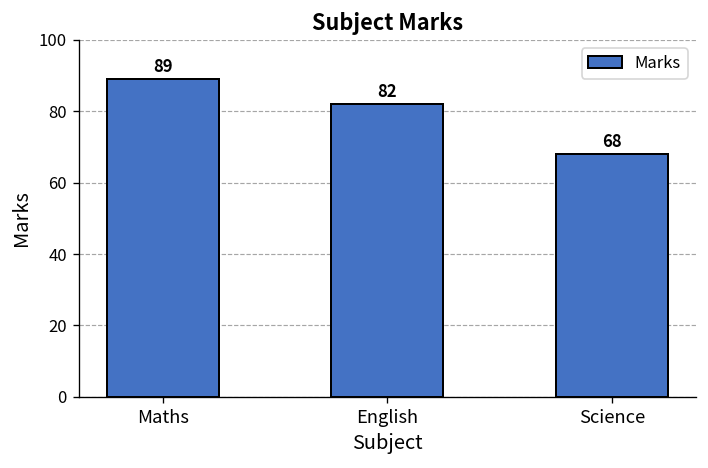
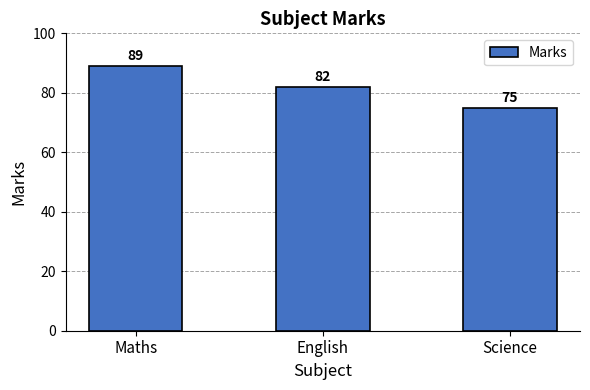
  {
    "Maths": 89,
    "English": 82,
-   "Science": 68
+   "Science": 75
  }
